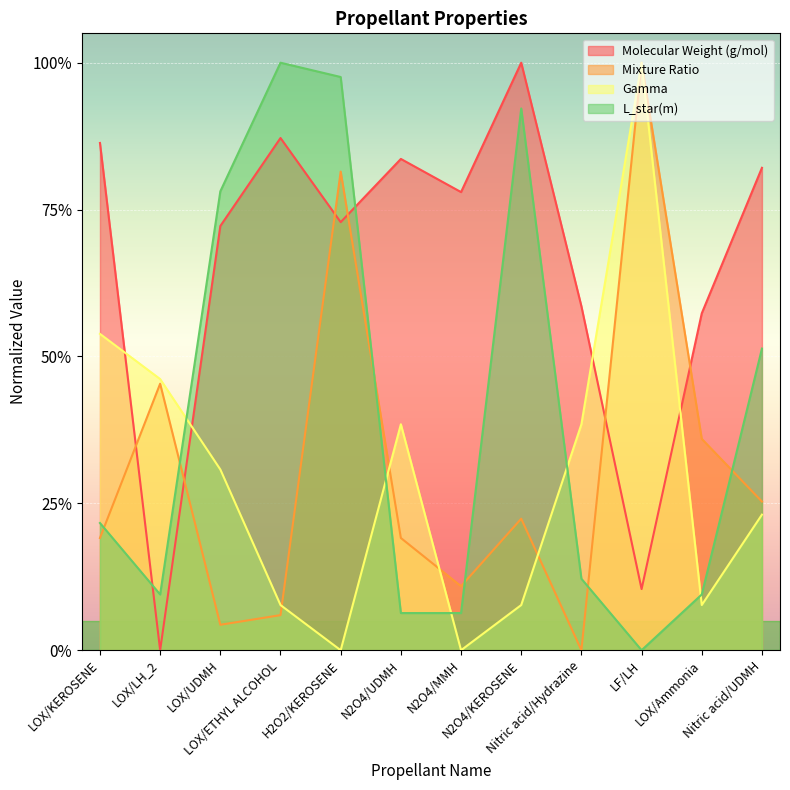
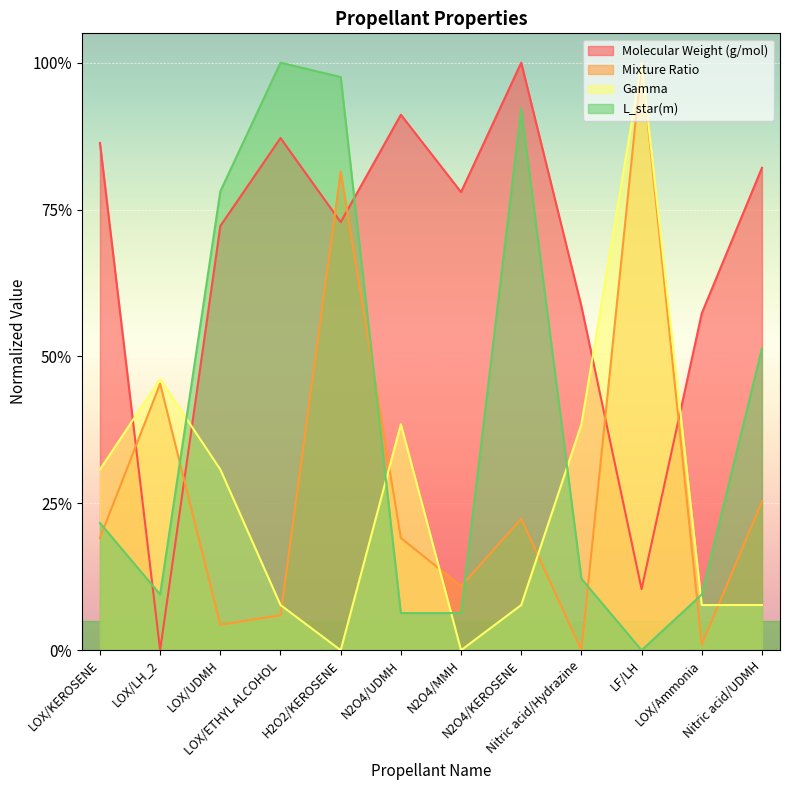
  {
    "Molecular Weight (g/mol)": {
      "LOX/KEROSENE": "86%",
      "LOX/LH_2": "0%",
      "LOX/UDMH": "72%",
      "LOX/ETHYL ALCOHOL": "87%",
      "H2O2/KEROSENE": "73%",
-     "N2O4/UDMH": "84%",
+     "N2O4/UDMH": "91%",
      "N2O4/MMH": "78%",
      "N2O4/KEROSENE": "100%",
      "Nitric acid/Hydrazine": "59%",
      "LF/LH": "10%",
      "LOX/Ammonia": "57%",
      "Nitric acid/UDMH": "82%"
    },
    "Mixture Ratio": {
      "LOX/KEROSENE": "19%",
      "LOX/LH_2": "45%",
      "LOX/UDMH": "4%",
      "LOX/ETHYL ALCOHOL": "6%",
      "H2O2/KEROSENE": "81%",
      "N2O4/UDMH": "19%",
      "N2O4/MMH": "11%",
      "N2O4/KEROSENE": "22%",
      "Nitric acid/Hydrazine": "0%",
-     "LOX/Ammonia": "36%",
+     "LOX/Ammonia": "1%",
      "Nitric acid/UDMH": "25%"
    },
    "Gamma": {
-     "LOX/KEROSENE": "54%",
+     "LOX/KEROSENE": "31%",
      "LOX/LH_2": "46%",
      "LOX/UDMH": "31%",
      "LOX/ETHYL ALCOHOL": "8%",
      "H2O2/KEROSENE": "0%",
      "N2O4/UDMH": "38%",
      "N2O4/MMH": "0%",
      "N2O4/KEROSENE": "8%",
      "Nitric acid/Hydrazine": "38%",
      "LOX/Ammonia": "8%",
-     "Nitric acid/UDMH": "23%"
+     "Nitric acid/UDMH": "8%"
    },
    "L_star(m)": {
      "LOX/KEROSENE": "22%",
      "LOX/LH_2": "9%",
      "LOX/UDMH": "78%",
      "LOX/ETHYL ALCOHOL": "100%",
      "H2O2/KEROSENE": "98%",
      "N2O4/UDMH": "6%",
      "N2O4/MMH": "6%",
      "N2O4/KEROSENE": "92%",
      "Nitric acid/Hydrazine": "12%",
      "LF/LH": "0%",
      "LOX/Ammonia": "9%",
      "Nitric acid/UDMH": "51%"
    }
  }
